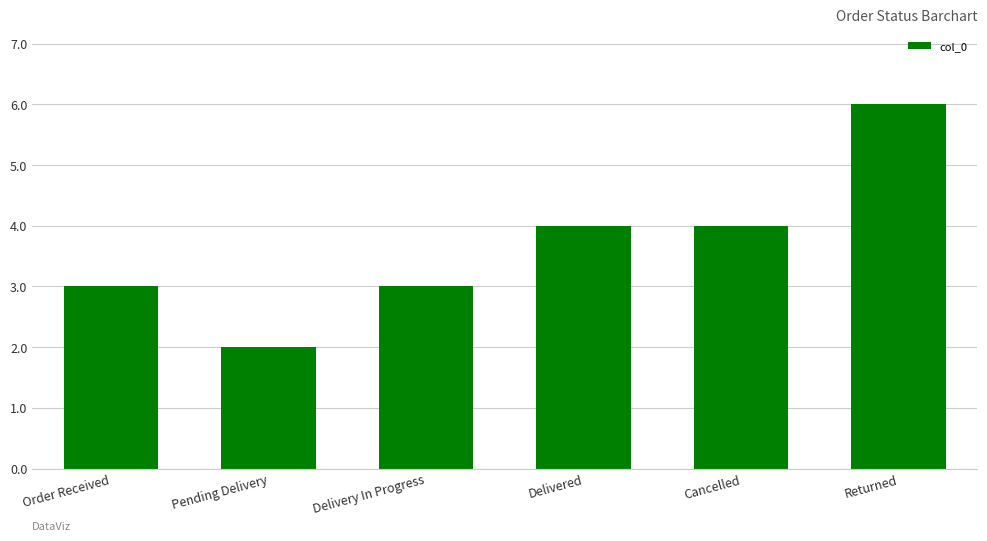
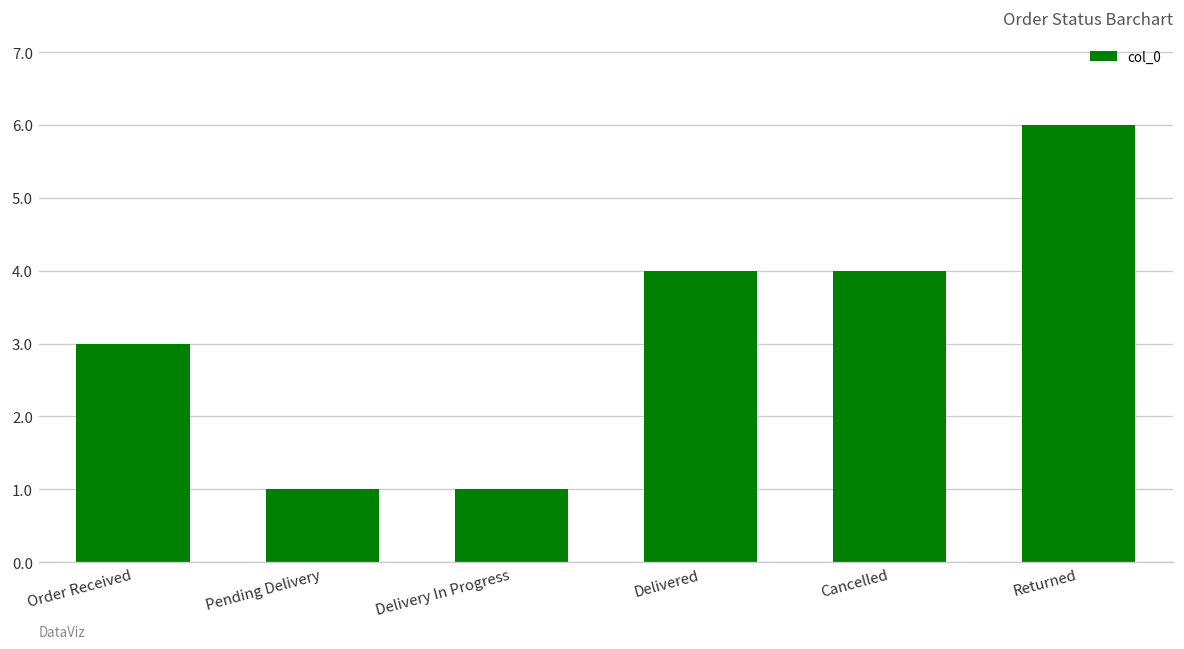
  {
    "Order Received": 3,
-   "Pending Delivery": 2,
-   "Delivery In Progress": 3,
+   "Pending Delivery": 1,
+   "Delivery In Progress": 1,
    "Delivered": 4,
    "Cancelled": 4,
    "Returned": 6
  }
